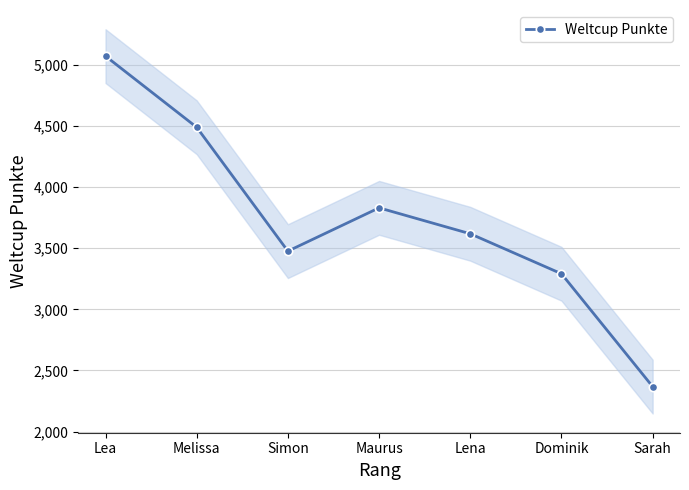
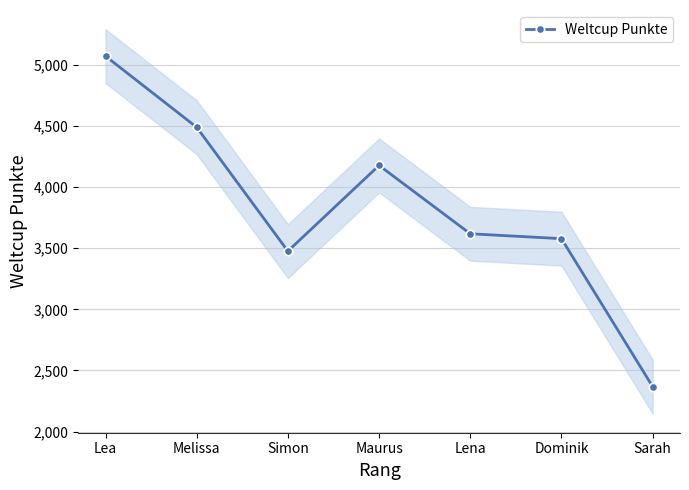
  {
    "Weltcup Punkte": {
      "Lea": "5,070",
      "Melissa": "4,490",
      "Simon": "3,480",
-     "Maurus": "3,830",
+     "Maurus": "4,180",
      "Lena": "3,620",
-     "Dominik": "3,290",
+     "Dominik": "3,580",
      "Sarah": "2,370"
    }
  }
